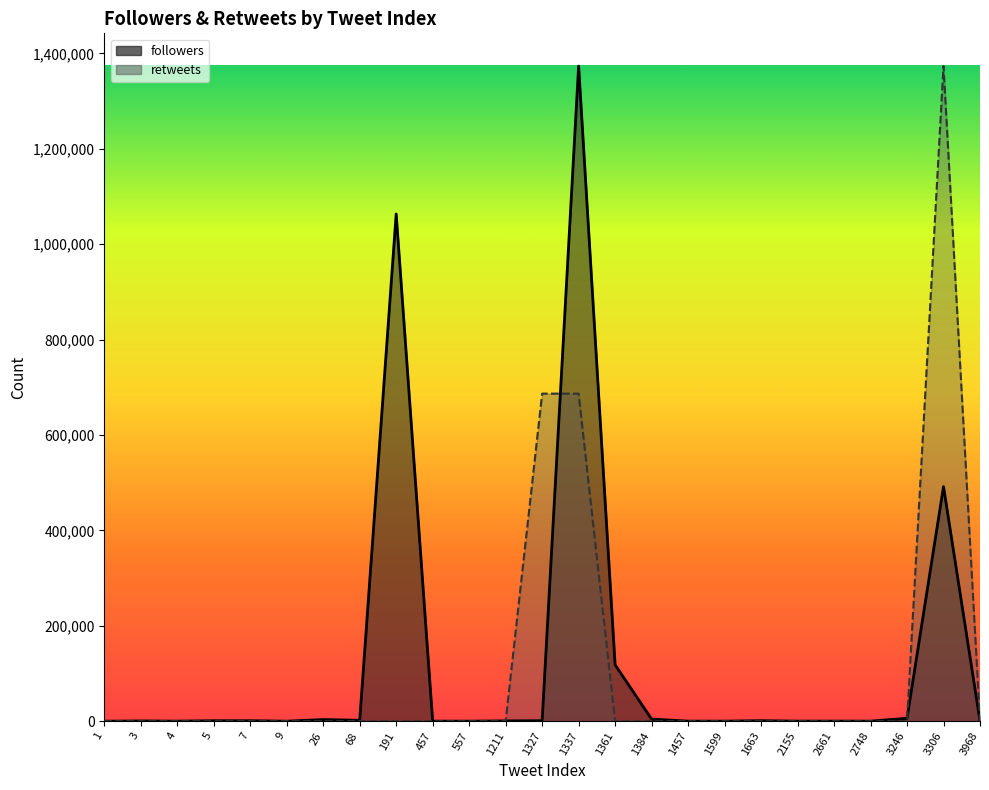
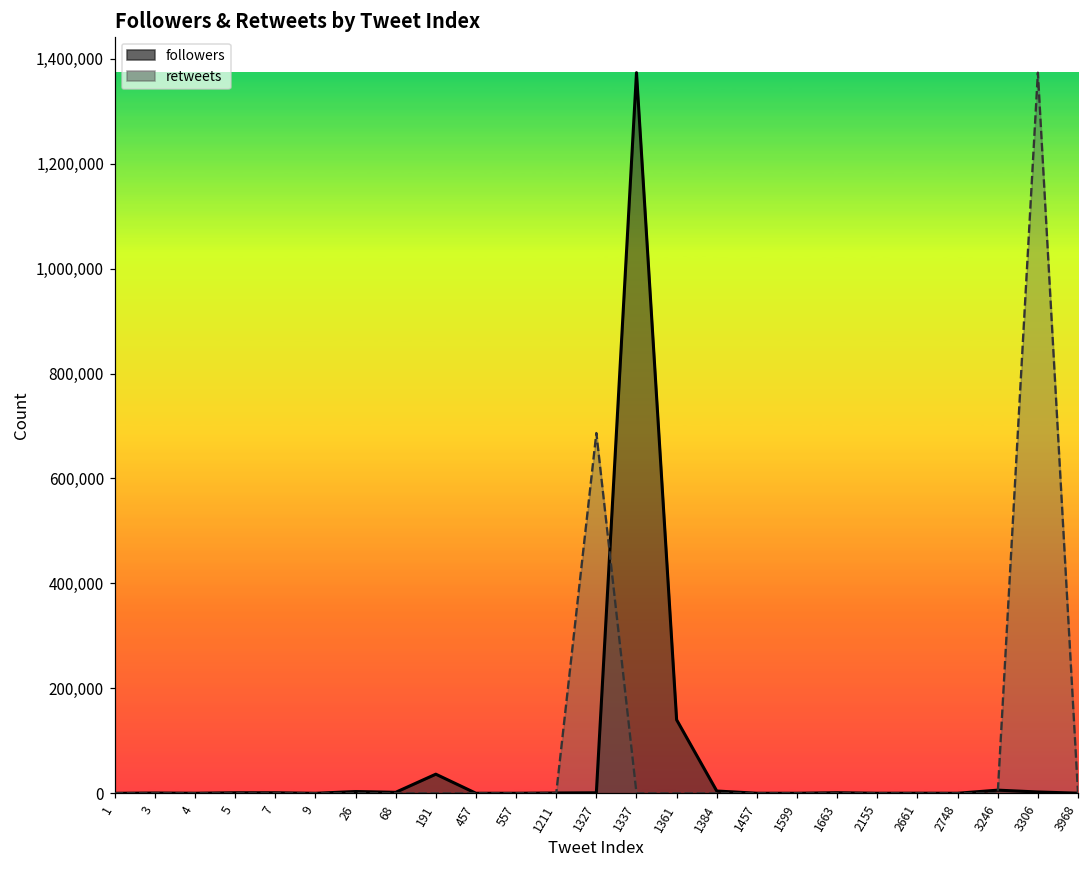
  {
    "followers": {
-     "191": "1,060,000",
+     "191": "40,000",
      "1327": "0",
      "1337": "1,370,000",
-     "1361": "120,000",
+     "1361": "140,000",
      "3246": "10,000",
-     "3306": "490,000"
+     "3306": "0"
    },
    "retweets": {
      "191": "0",
      "1327": "690,000",
-     "1337": "690,000",
+     "1337": "0",
      "1361": "0",
      "3246": "0",
      "3306": "1,370,000"
    }
  }
